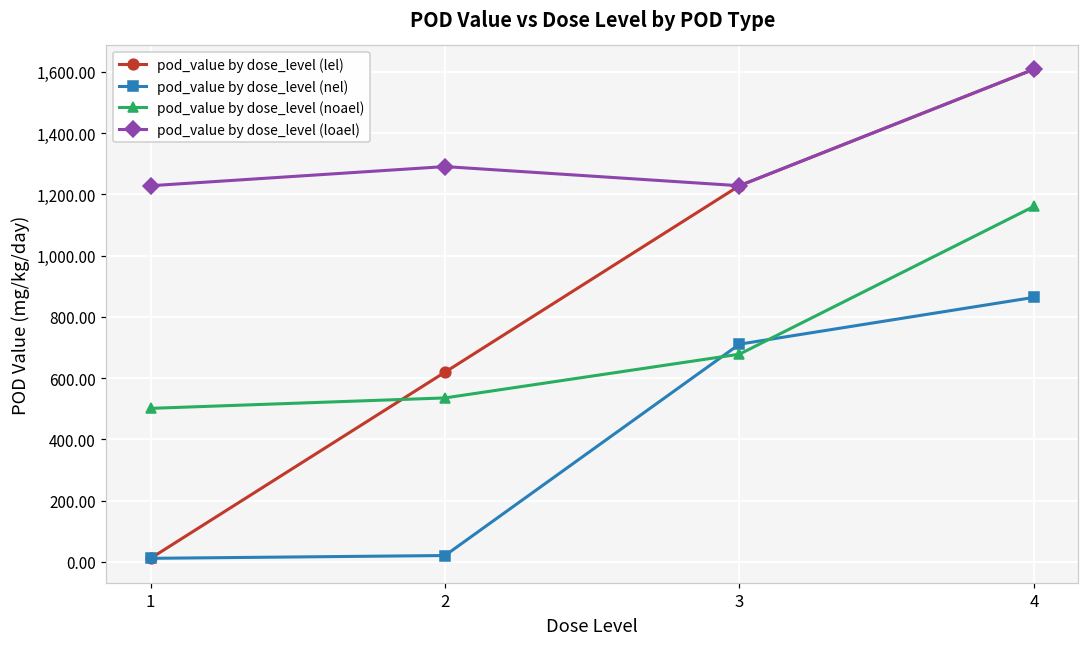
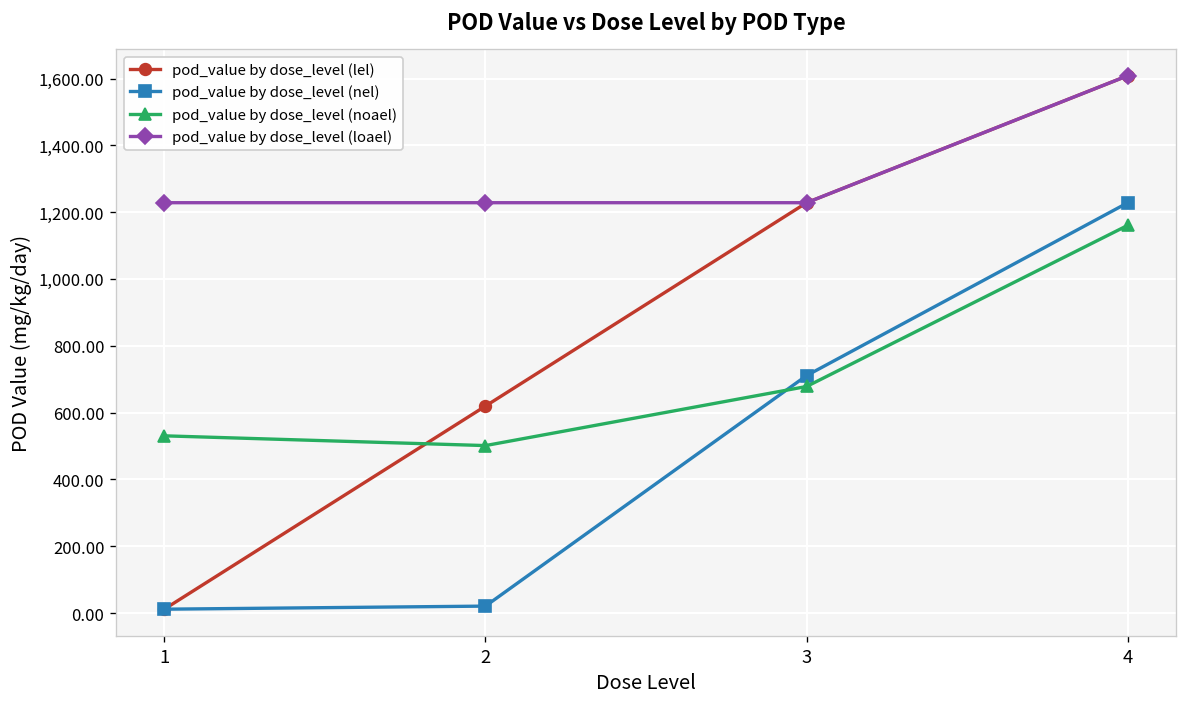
  {
    "pod_value by dose_level (lel)": {
      "2": "620"
    },
    "pod_value by dose_level (nel)": {
      "2": "20",
      "3": "710",
-     "4": "860"
+     "4": "1,230"
    },
    "pod_value by dose_level (noael)": {
-     "1": "500",
-     "2": "540",
+     "1": "530",
+     "2": "500",
      "3": "680",
      "4": "1,160"
    },
    "pod_value by dose_level (loael)": {
      "1": "1,230",
-     "2": "1,290"
+     "2": "1,230"
    }
  }
